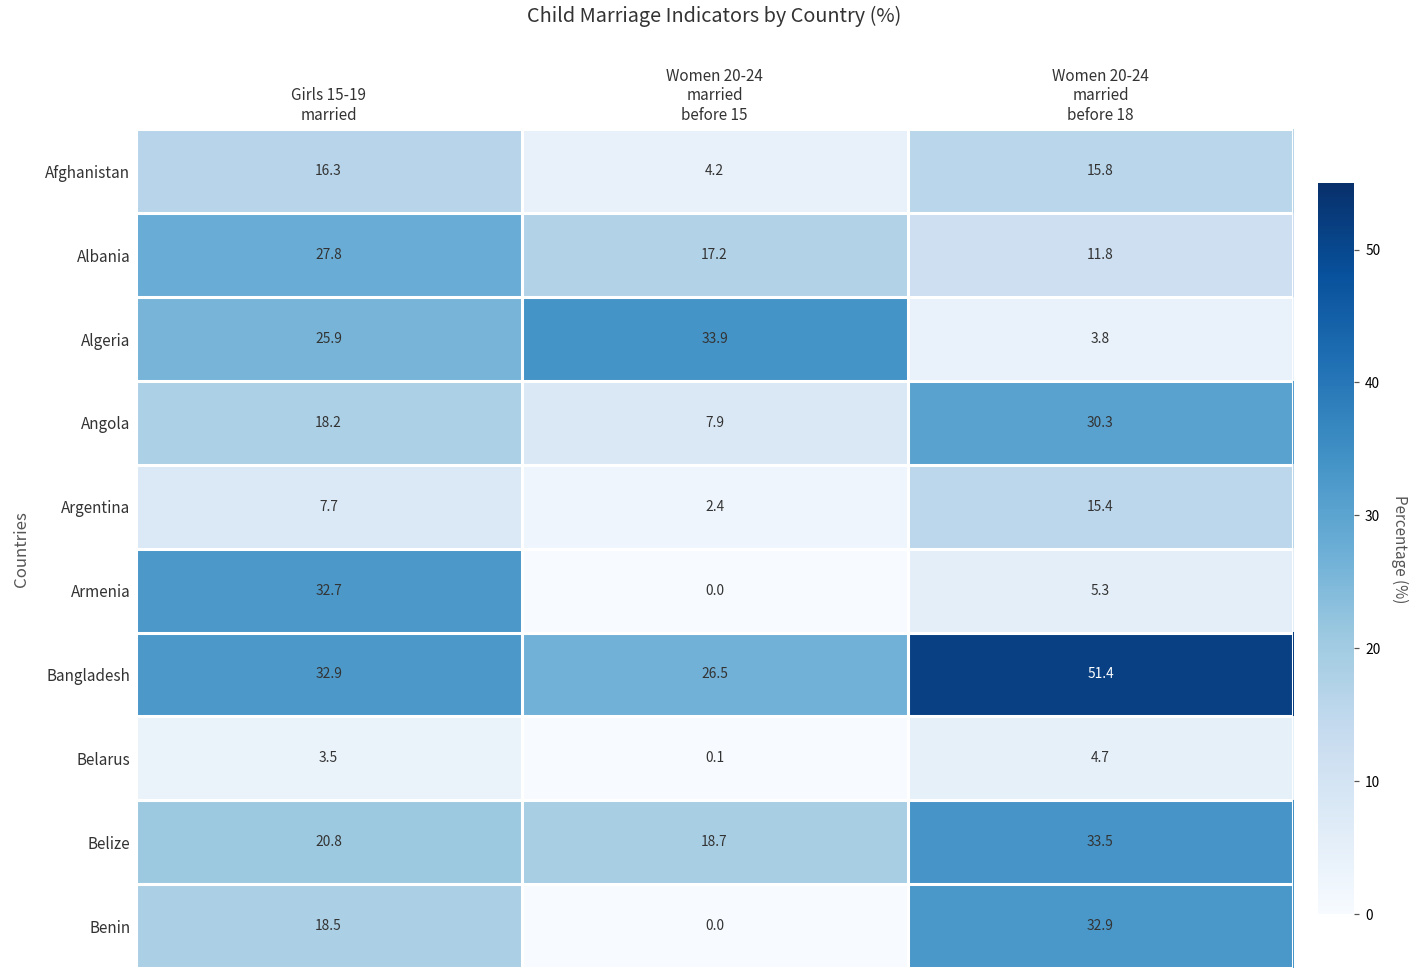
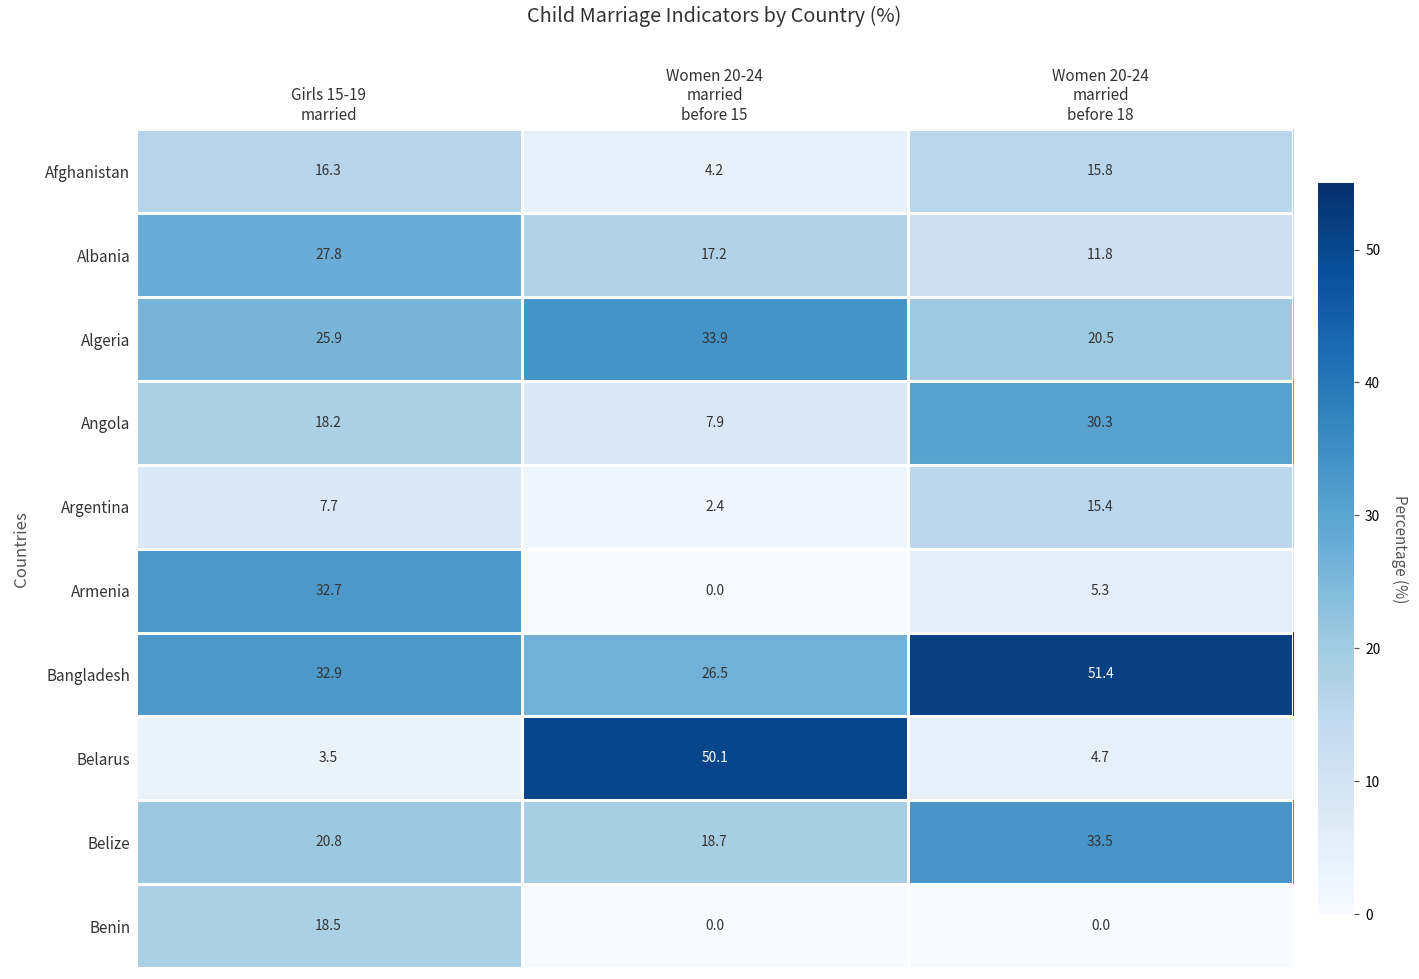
  {
    "Afghanistan": {
      "Girls 15-19 married": 16.3,
      "Women 20-24 married before 15": 4.2,
      "Women 20-24 married before 18": 15.8
    },
    "Albania": {
      "Girls 15-19 married": 27.8,
      "Women 20-24 married before 15": 17.2,
      "Women 20-24 married before 18": 11.8
    },
    "Algeria": {
      "Girls 15-19 married": 25.9,
      "Women 20-24 married before 15": 33.9,
-     "Women 20-24 married before 18": 3.8
+     "Women 20-24 married before 18": 20.5
    },
    "Angola": {
      "Girls 15-19 married": 18.2,
      "Women 20-24 married before 15": 7.9,
      "Women 20-24 married before 18": 30.3
    },
    "Argentina": {
      "Girls 15-19 married": 7.7,
      "Women 20-24 married before 15": 2.4,
      "Women 20-24 married before 18": 15.4
    },
    "Armenia": {
      "Girls 15-19 married": 32.7,
      "Women 20-24 married before 15": 0.0,
      "Women 20-24 married before 18": 5.3
    },
    "Bangladesh": {
      "Girls 15-19 married": 32.9,
      "Women 20-24 married before 15": 26.5,
      "Women 20-24 married before 18": 51.4
    },
    "Belarus": {
      "Girls 15-19 married": 3.5,
-     "Women 20-24 married before 15": 0.1,
+     "Women 20-24 married before 15": 50.1,
      "Women 20-24 married before 18": 4.7
    },
    "Belize": {
      "Girls 15-19 married": 20.8,
      "Women 20-24 married before 15": 18.7,
      "Women 20-24 married before 18": 33.5
    },
    "Benin": {
      "Girls 15-19 married": 18.5,
      "Women 20-24 married before 15": 0.0,
-     "Women 20-24 married before 18": 32.9
+     "Women 20-24 married before 18": 0.0
    }
  }
